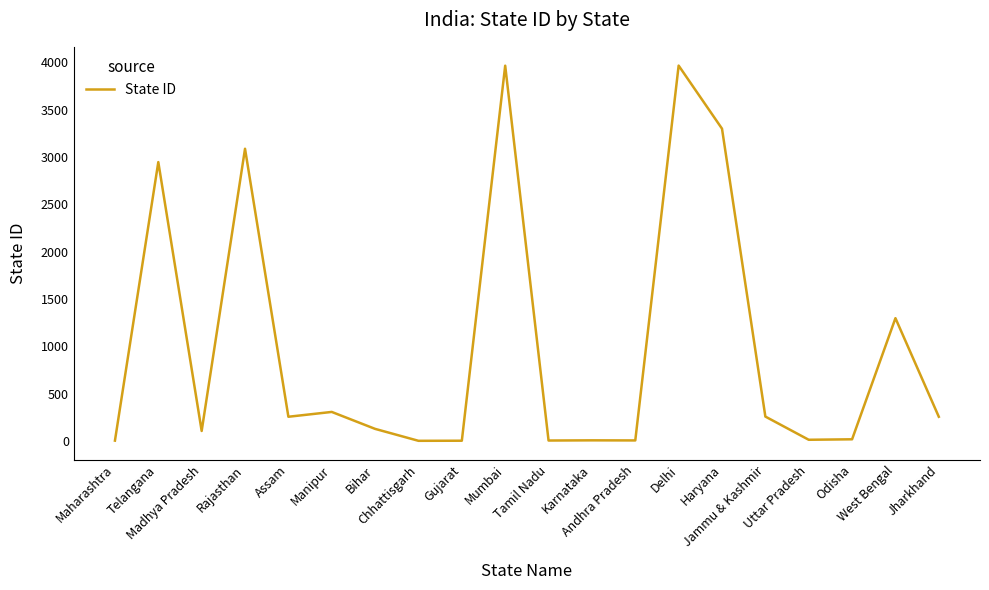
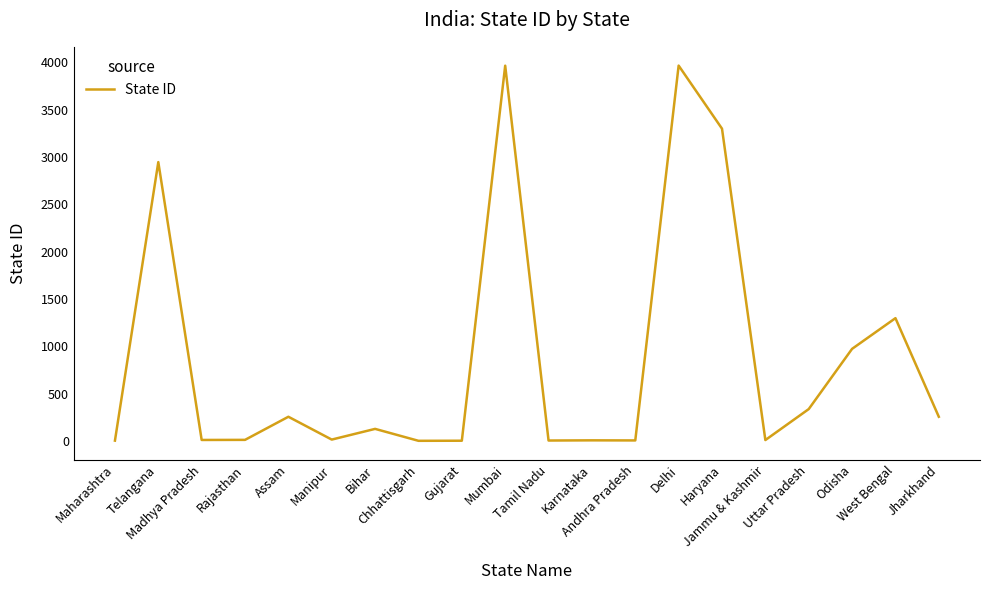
  {
    "Maharashtra": 0,
    "Telangana": 2900,
-   "Madhya Pradesh": 100,
-   "Rajasthan": 3100,
+   "Madhya Pradesh": 0,
+   "Rajasthan": 0,
    "Assam": 300,
-   "Manipur": 300,
+   "Manipur": 0,
    "Bihar": 100,
    "Chhattisgarh": 0,
    "Gujarat": 0,
    "Mumbai": 4000,
    "Tamil Nadu": 0,
    "Karnataka": 0,
    "Andhra Pradesh": 0,
    "Delhi": 4000,
    "Haryana": 3300,
-   "Jammu & Kashmir": 300,
-   "Uttar Pradesh": 0,
-   "Odisha": 0,
+   "Jammu & Kashmir": 0,
+   "Uttar Pradesh": 300,
+   "Odisha": 1000,
    "West Bengal": 1300,
    "Jharkhand": 300
  }
